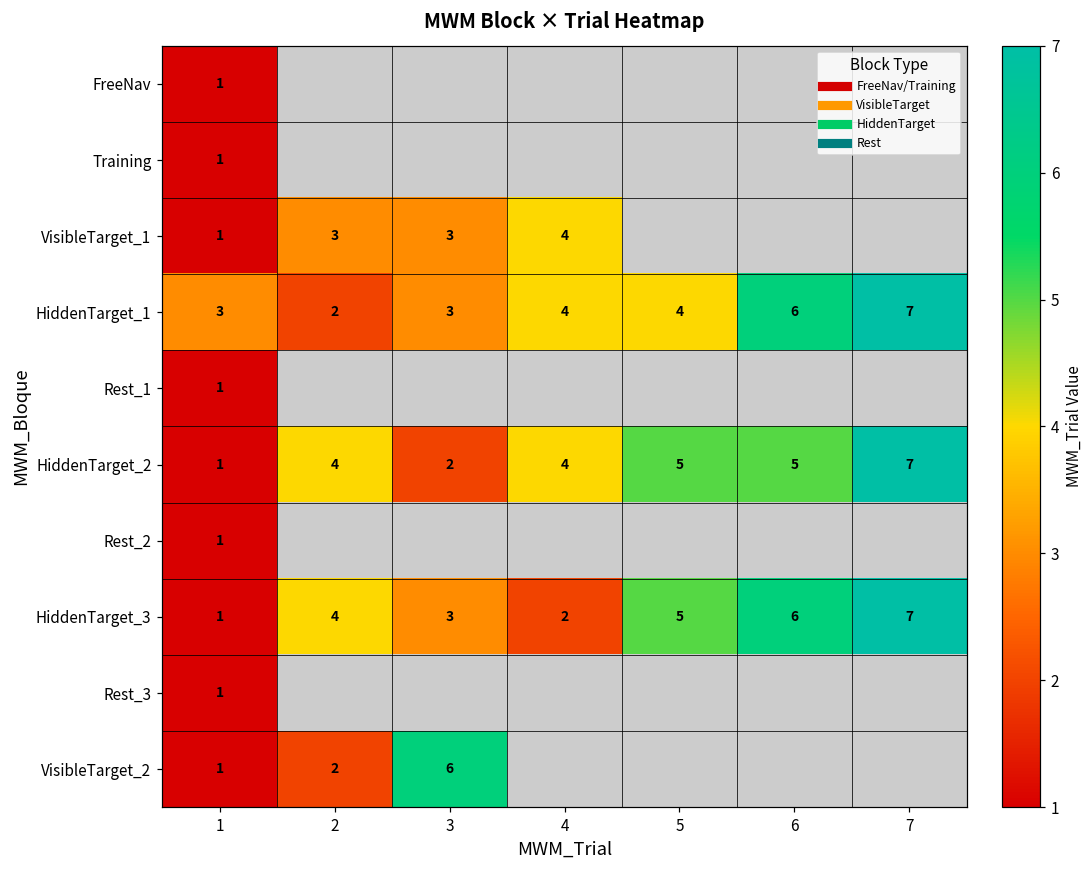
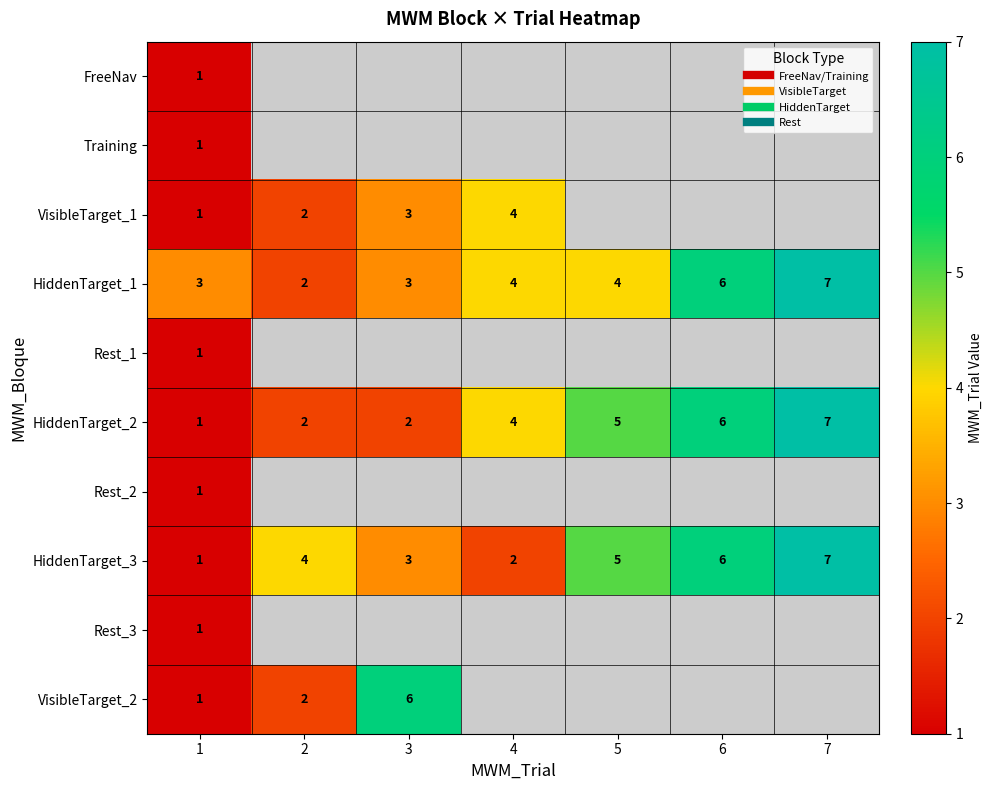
  {
    "FreeNav": {
      "1": 1
    },
    "Training": {
      "1": 1
    },
    "VisibleTarget_1": {
      "1": 1,
-     "2": 3,
+     "2": 2,
      "3": 3,
      "4": 4
    },
    "HiddenTarget_1": {
      "1": 3,
      "2": 2,
      "3": 3,
      "4": 4,
      "5": 4,
      "6": 6,
      "7": 7
    },
    "Rest_1": {
      "1": 1
    },
    "HiddenTarget_2": {
      "1": 1,
-     "2": 4,
+     "2": 2,
      "3": 2,
      "4": 4,
      "5": 5,
-     "6": 5,
+     "6": 6,
      "7": 7
    },
    "Rest_2": {
      "1": 1
    },
    "HiddenTarget_3": {
      "1": 1,
      "2": 4,
      "3": 3,
      "4": 2,
      "5": 5,
      "6": 6,
      "7": 7
    },
    "Rest_3": {
      "1": 1
    },
    "VisibleTarget_2": {
      "1": 1,
      "2": 2,
      "3": 6
    }
  }
